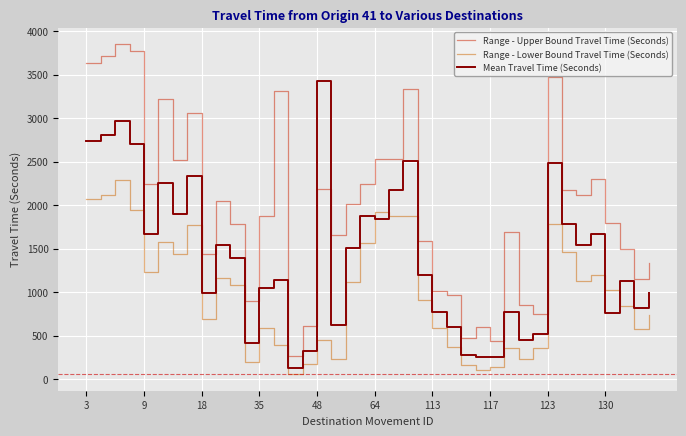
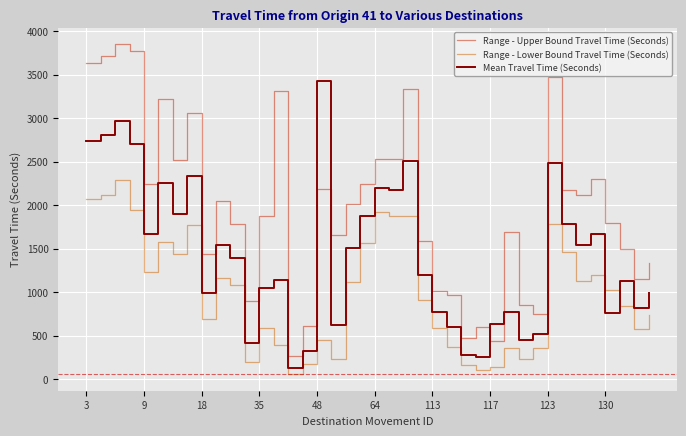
  {
    "Mean Travel Time (Seconds)": {
      "48": 3400,
-     "64": 1800,
+     "64": 2200,
      "113": 800,
-     "117": 300,
+     "117": 600,
      "123": 2500,
      "130": 800
    }
  }
